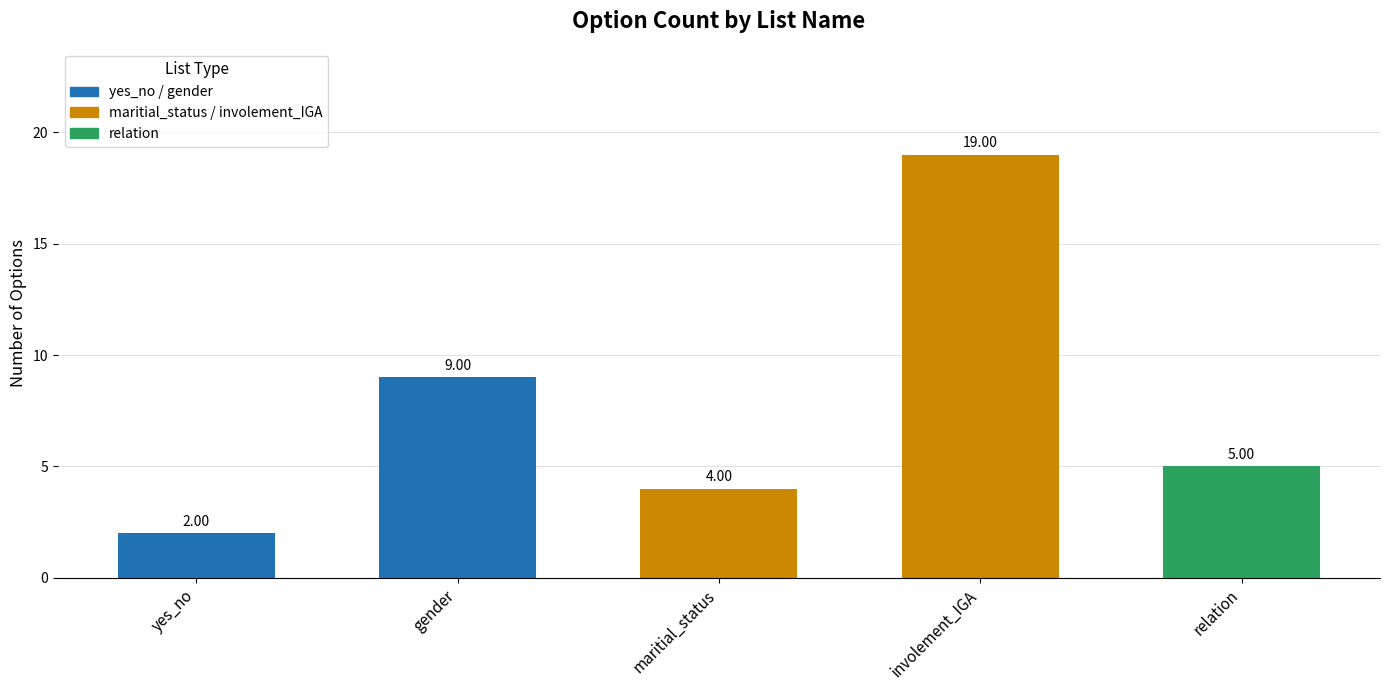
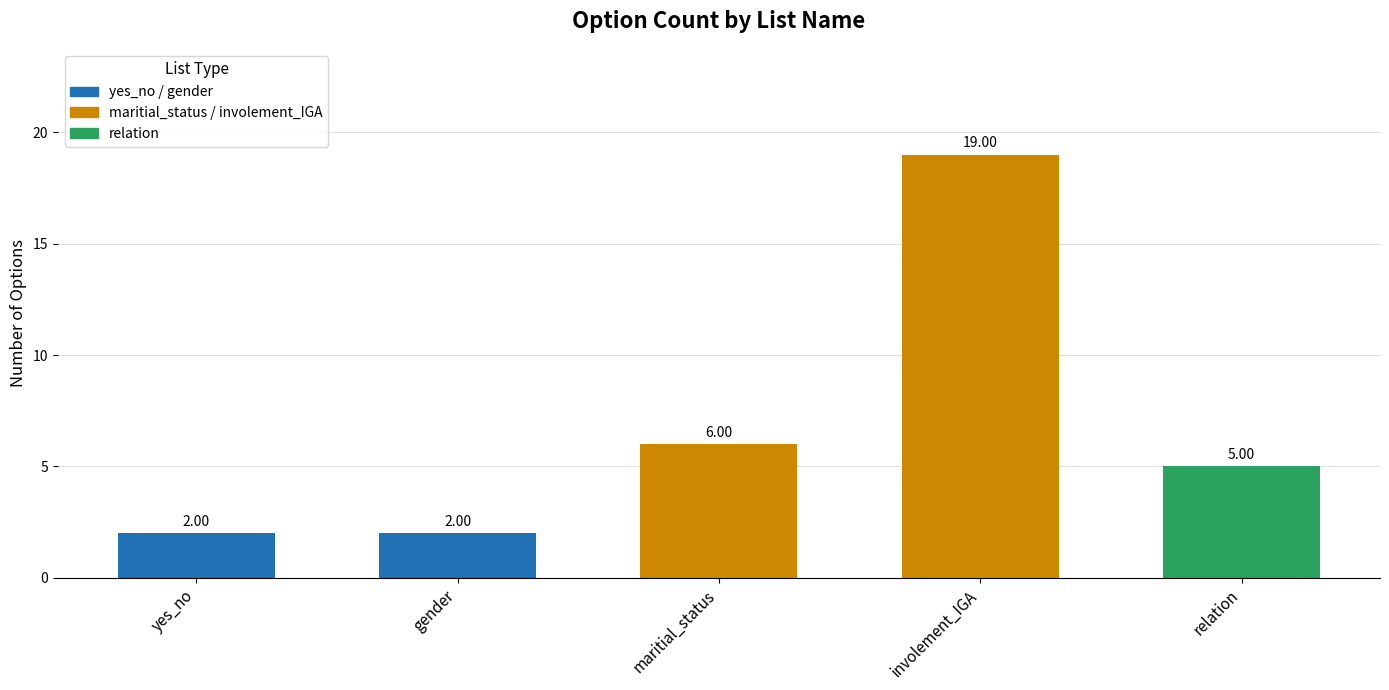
  {
    "yes_no": 2.00,
-   "gender": 9.00,
-   "maritial_status": 4.00,
+   "gender": 2.00,
+   "maritial_status": 6.00,
    "involement_IGA": 19.00,
    "relation": 5.00
  }
